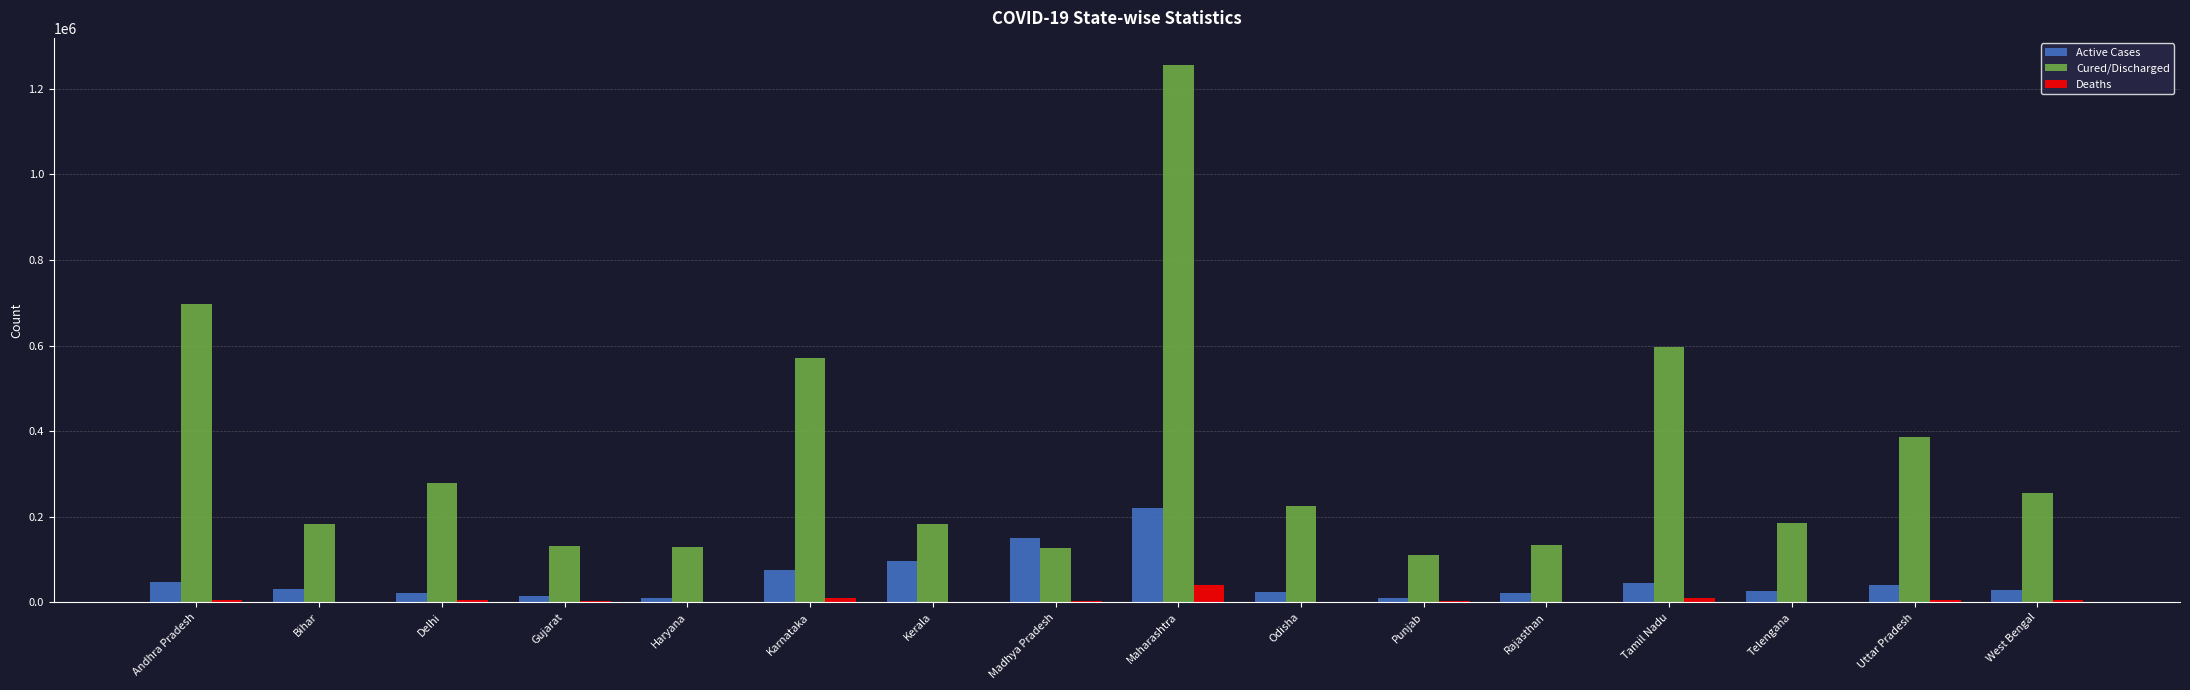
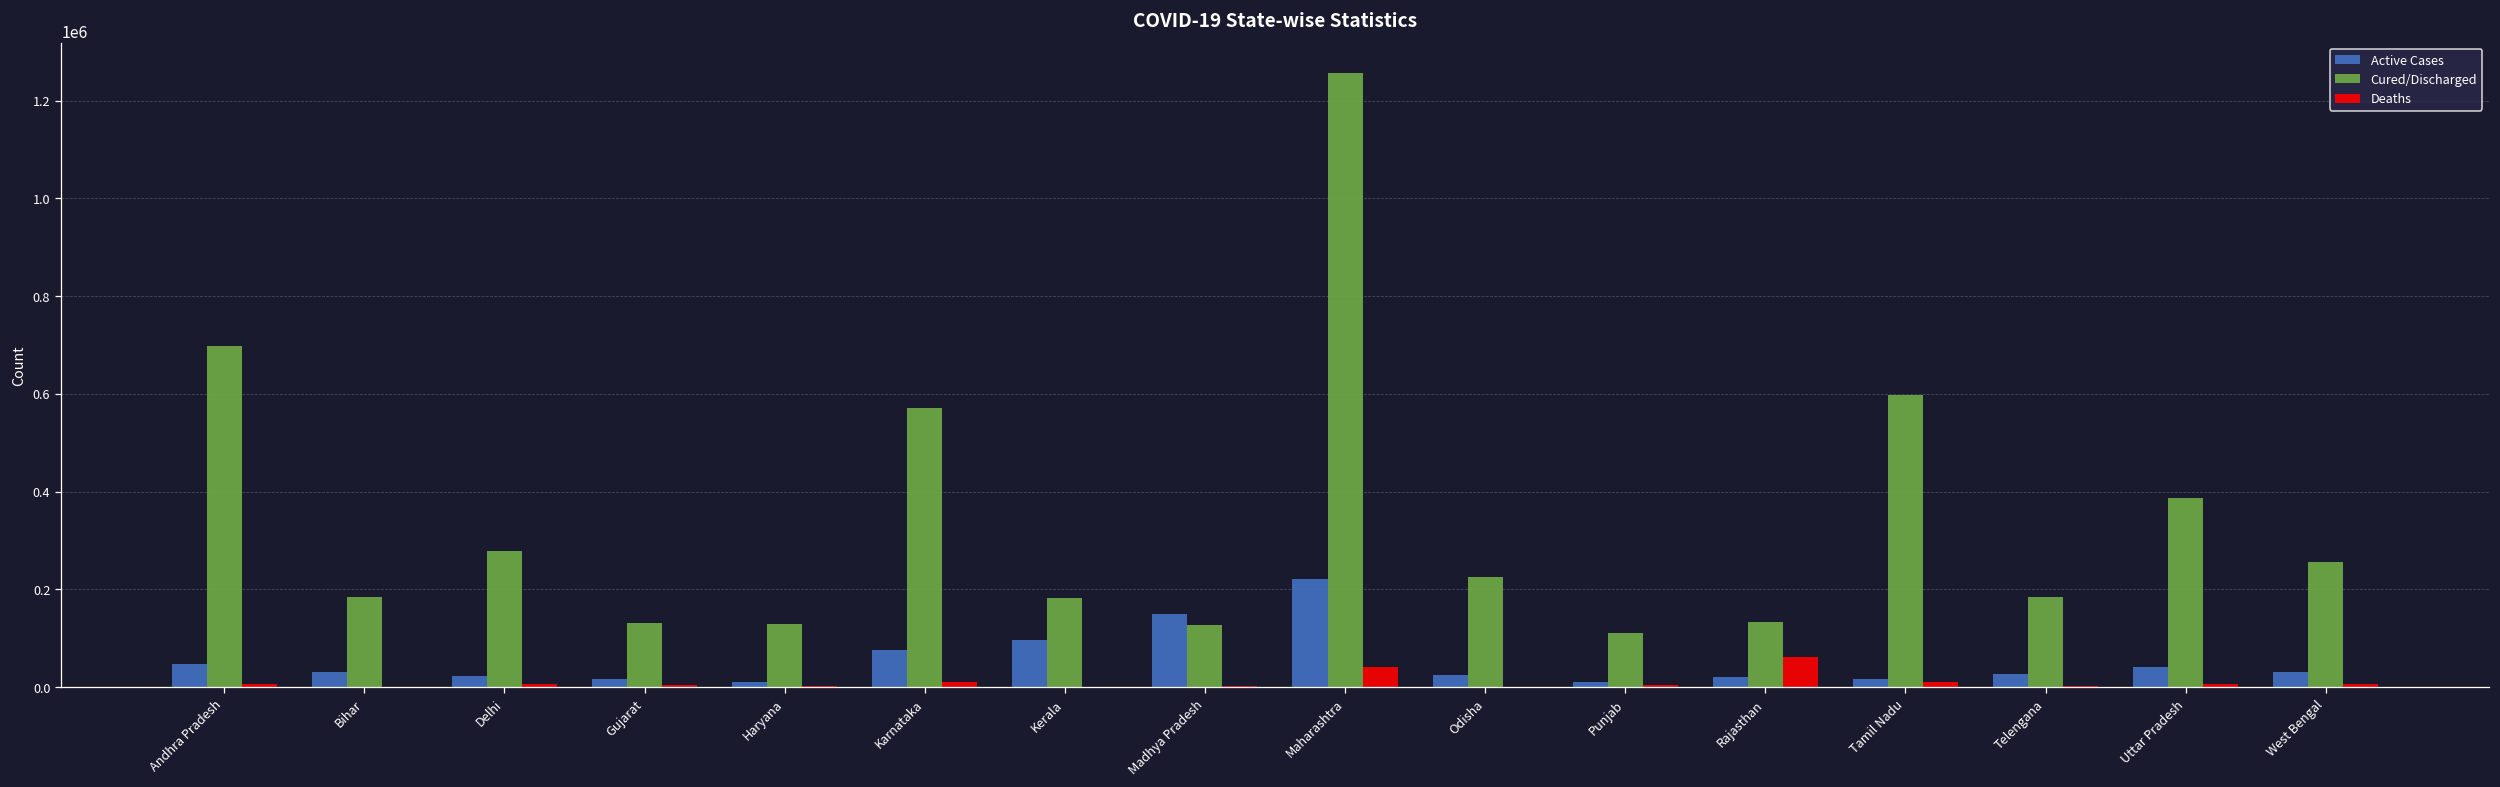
  {
    "Active Cases": {
      "Andhra Pradesh": 50000,
      "Bihar": 30000,
      "Delhi": 20000,
      "Gujarat": 20000,
      "Haryana": 10000,
      "Karnataka": 70000,
      "Kerala": 100000,
      "Madhya Pradesh": 150000,
      "Maharashtra": 220000,
      "Odisha": 20000,
      "Punjab": 10000,
      "Rajasthan": 20000,
-     "Tamil Nadu": 40000,
+     "Tamil Nadu": 20000,
      "Telengana": 30000,
      "Uttar Pradesh": 40000,
      "West Bengal": 30000
    },
    "Cured/Discharged": {
      "Andhra Pradesh": 700000,
      "Bihar": 180000,
      "Delhi": 280000,
      "Gujarat": 130000,
      "Haryana": 130000,
      "Karnataka": 570000,
      "Kerala": 180000,
      "Madhya Pradesh": 130000,
      "Maharashtra": 1260000,
      "Odisha": 220000,
      "Punjab": 110000,
      "Rajasthan": 130000,
      "Tamil Nadu": 600000,
      "Telengana": 190000,
      "Uttar Pradesh": 390000,
      "West Bengal": 260000
    },
    "Deaths": {
      "Andhra Pradesh": 10000,
      "Karnataka": 10000,
      "Maharashtra": 40000,
-     "Rajasthan": 0,
+     "Rajasthan": 60000,
      "Tamil Nadu": 10000,
      "Uttar Pradesh": 10000
    }
  }
